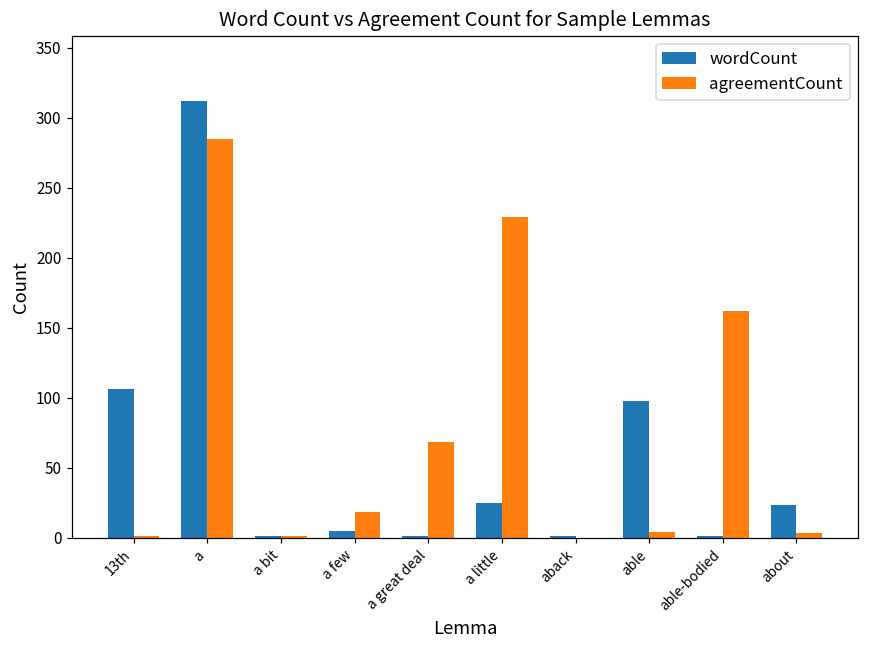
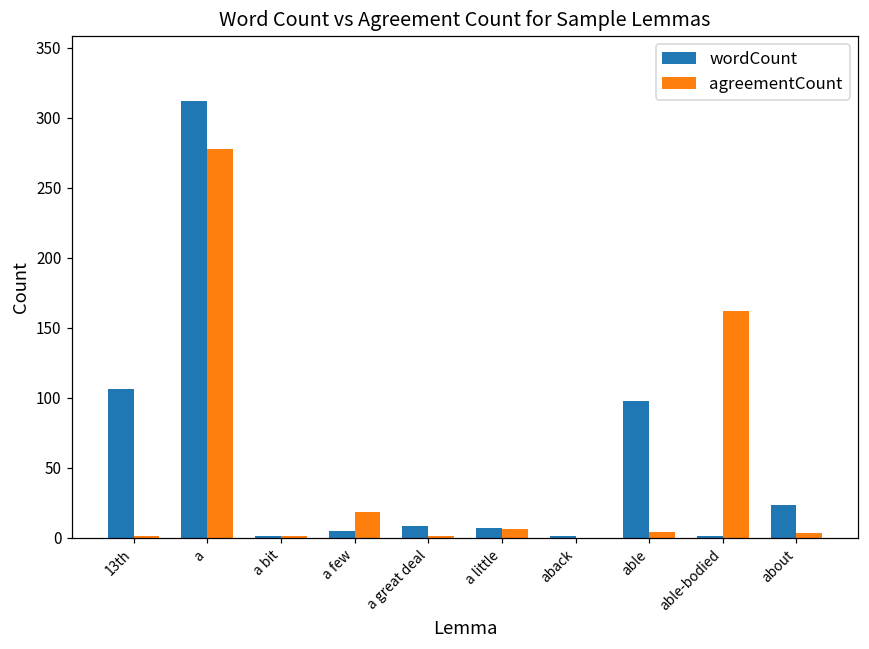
  {
    "wordCount": {
      "13th": 106,
      "a": 312,
      "a few": 5,
-     "a great deal": 1,
-     "a little": 25,
+     "a great deal": 8,
+     "a little": 7,
      "able": 98,
      "about": 23
    },
    "agreementCount": {
-     "a": 285,
+     "a": 278,
      "a few": 18,
-     "a great deal": 68,
-     "a little": 229,
+     "a great deal": 1,
+     "a little": 6,
      "aback": 0,
      "able": 4,
      "able-bodied": 162,
      "about": 3
    }
  }
